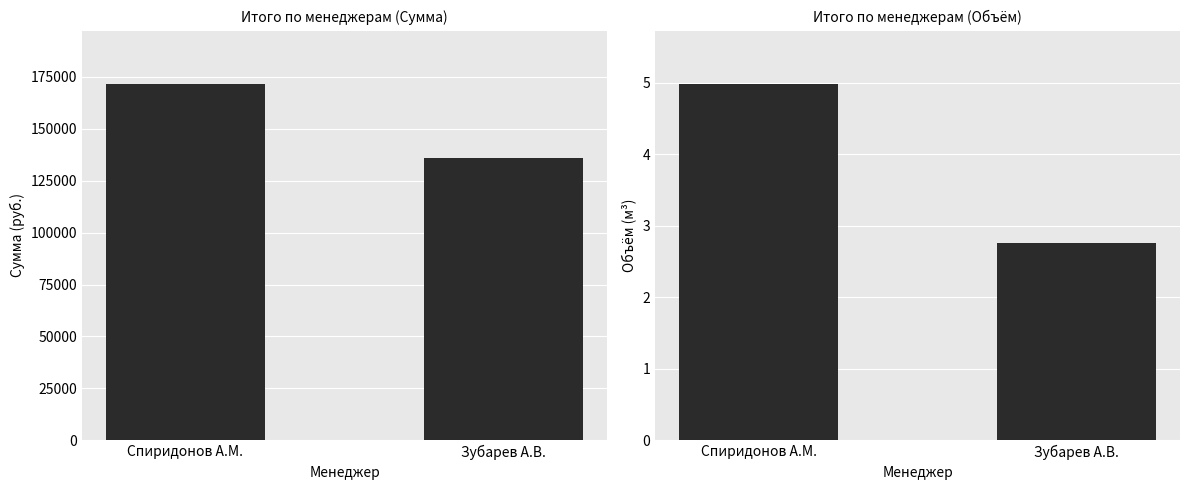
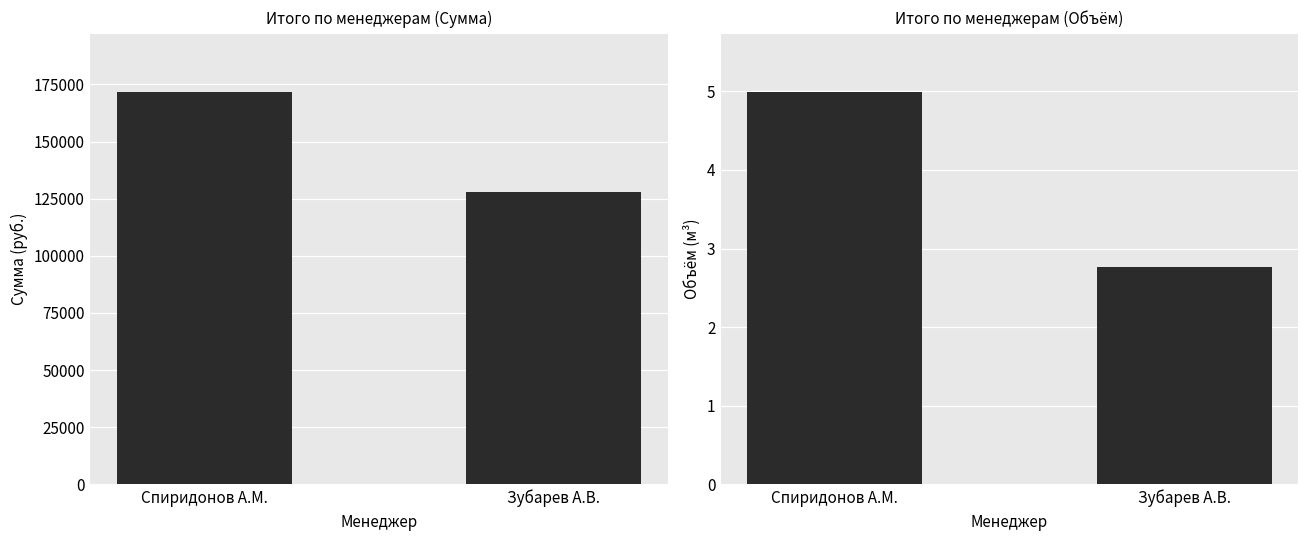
  {
    "Итого по менеджерам (Сумма)": {
      "Спиридонов А.М.": 171000,
-     "Зубарев А.В.": 136000
+     "Зубарев А.В.": 128000
    },
    "Итого по менеджерам (Объём)": {
      "Спиридонов А.М.": 5.0,
      "Зубарев А.В.": 2.8
    }
  }
